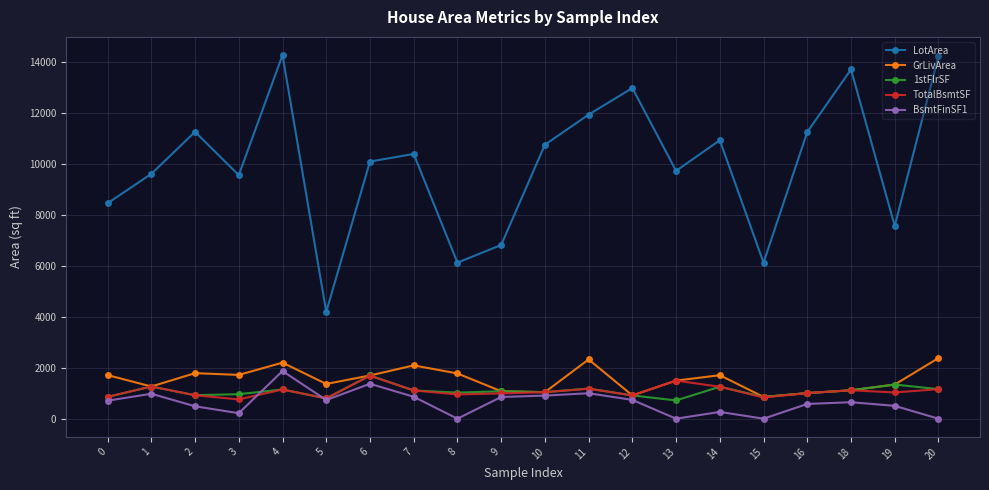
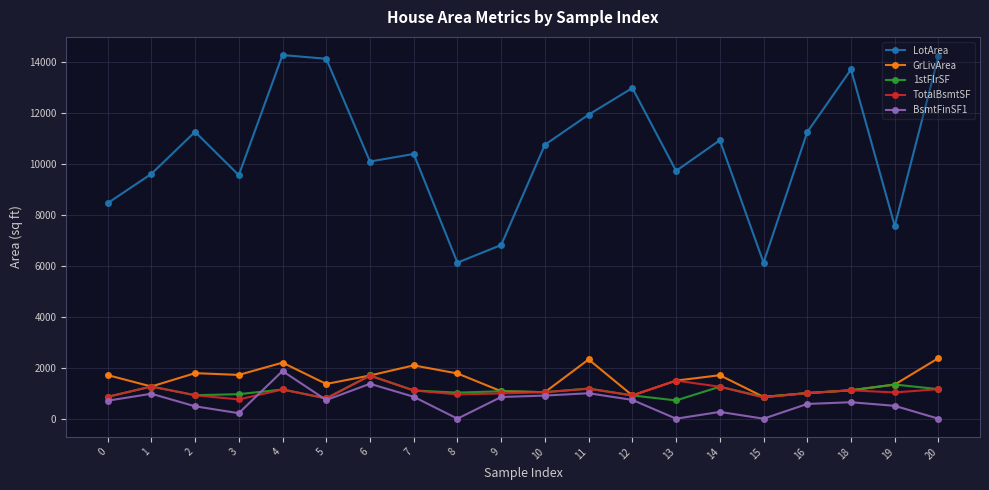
  {
    "LotArea": {
      "0": 8500,
      "1": 9600,
      "2": 11300,
      "3": 9600,
      "4": 14300,
-     "5": 4200,
+     "5": 14100,
      "6": 10100,
      "7": 10400,
      "8": 6100,
      "9": 6800,
      "10": 10700,
      "11": 11900,
      "12": 13000,
      "13": 9700,
      "14": 10900,
      "15": 6100,
      "16": 11200,
      "18": 13700,
      "19": 7600
    },
    "GrLivArea": {
      "0": 1700,
      "2": 1800,
      "3": 1700,
      "4": 2200,
      "5": 1400,
      "7": 2100,
      "8": 1800,
      "11": 2300,
      "14": 1700,
      "20": 2400
    },
    "1stFlrSF": {
      "3": 1000,
      "13": 700
    },
    "TotalBsmtSF": {
      "3": 800,
      "19": 1000
    },
    "BsmtFinSF1": {
      "0": 700,
      "1": 1000,
      "2": 500,
      "3": 200,
      "4": 1900,
      "6": 1400,
      "7": 900,
      "8": 0,
      "9": 900,
      "10": 900,
      "11": 1000,
      "12": 700,
      "13": 0,
      "14": 300,
      "15": 0,
      "16": 600,
      "18": 600,
      "19": 500,
      "20": 0
    }
  }
